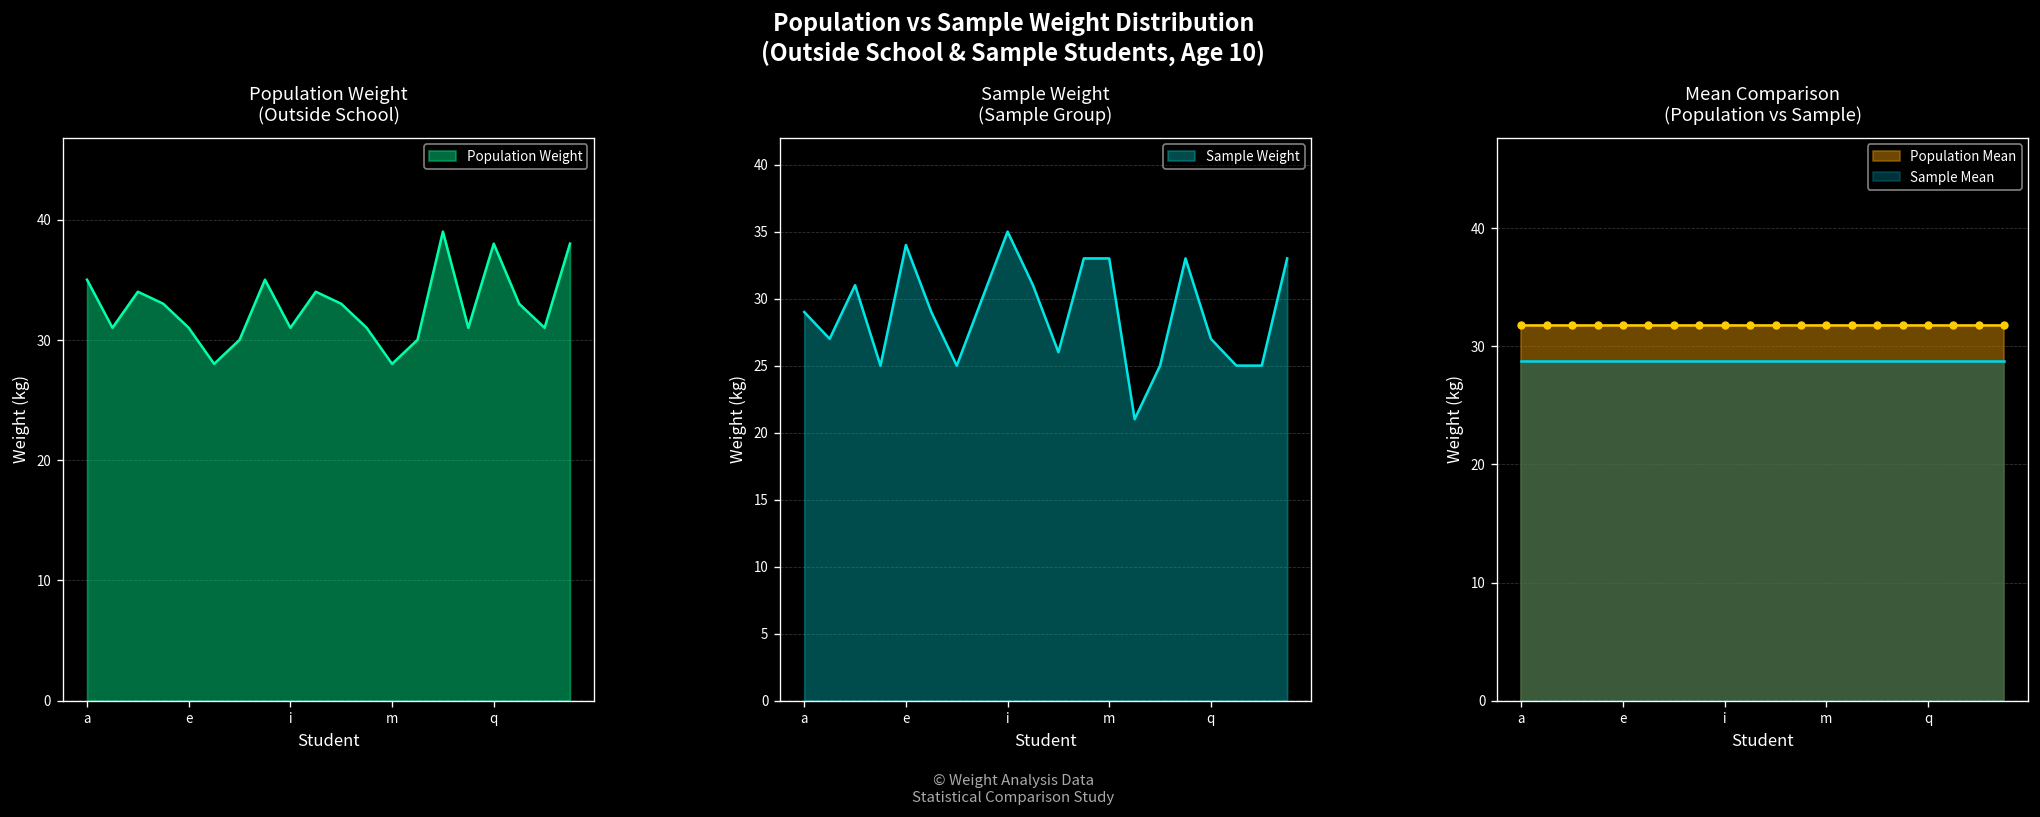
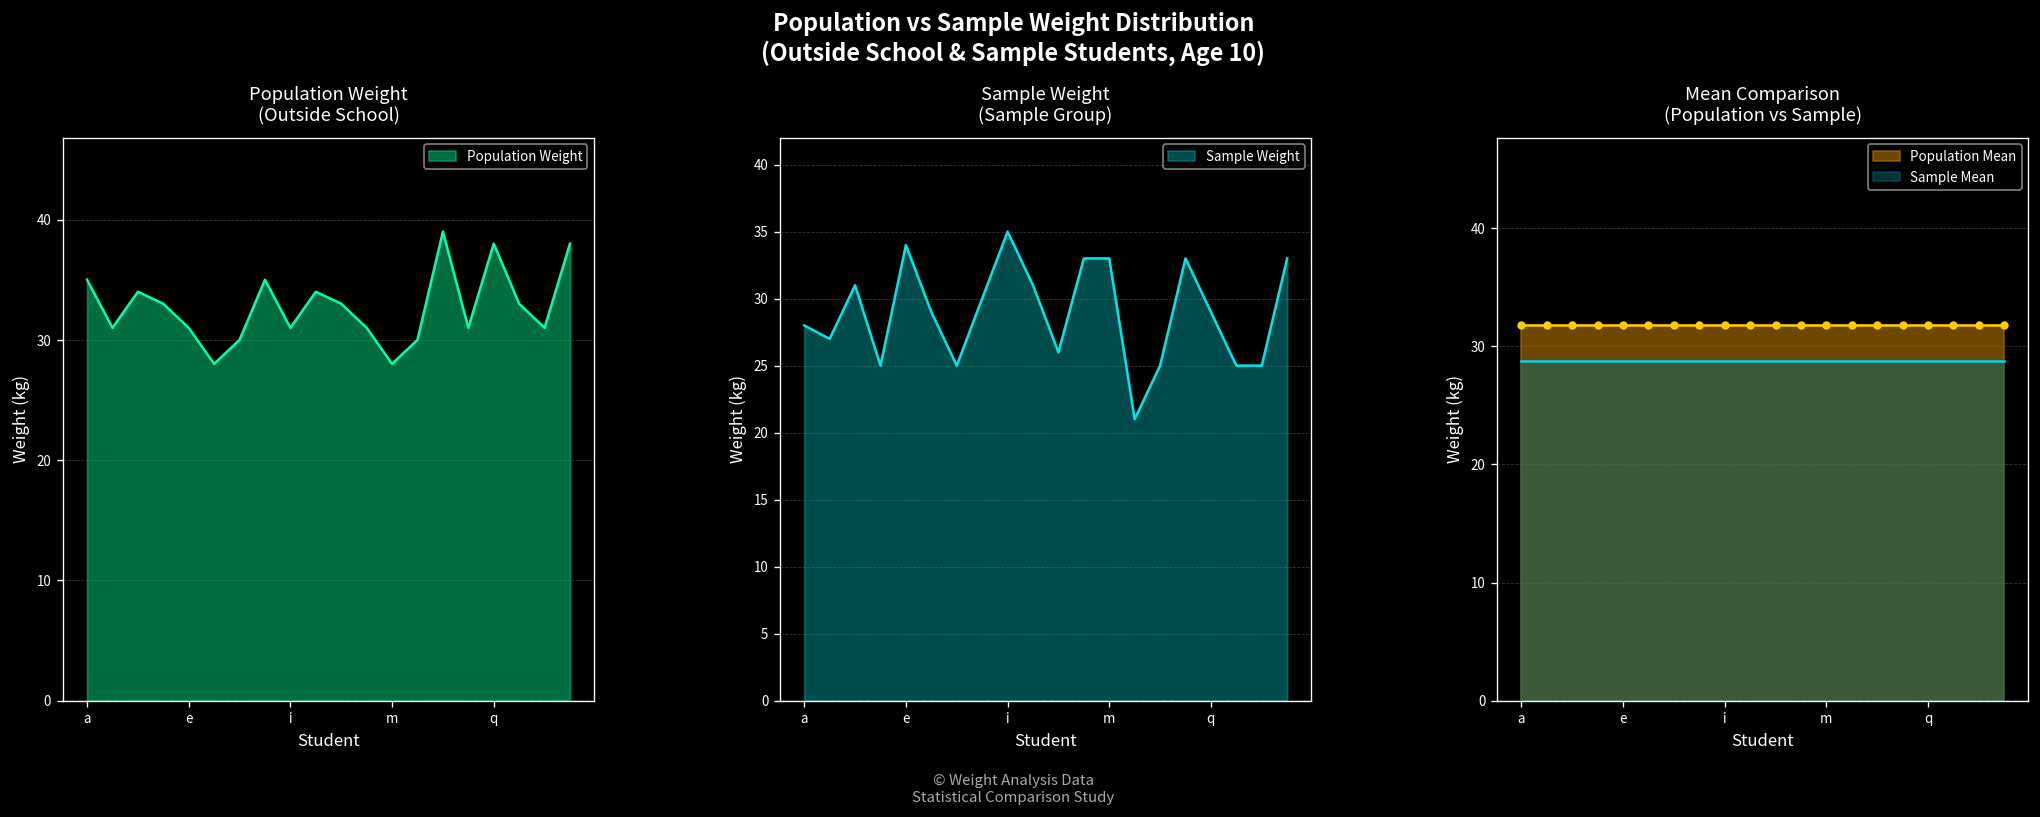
  {
    "Population Weight (Outside School)": {
      "a": 35.0,
      "e": 31.0,
      "i": 31.0,
      "m": 28.0,
      "q": 38.0
    },
    "Sample Weight (Sample Group)": {
-     "a": 29,
+     "a": 28,
      "e": 34,
      "i": 35,
      "m": 33,
-     "q": 27
+     "q": 29
    },
    "Mean Comparison (Population vs Sample)": {
      "Population Mean": {
        "a": 32,
        "e": 32,
        "i": 32,
        "m": 32,
        "q": 32
      },
      "Sample Mean": {
        "a": 29,
        "e": 29,
        "i": 29,
        "m": 29,
        "q": 29
      }
    }
  }
